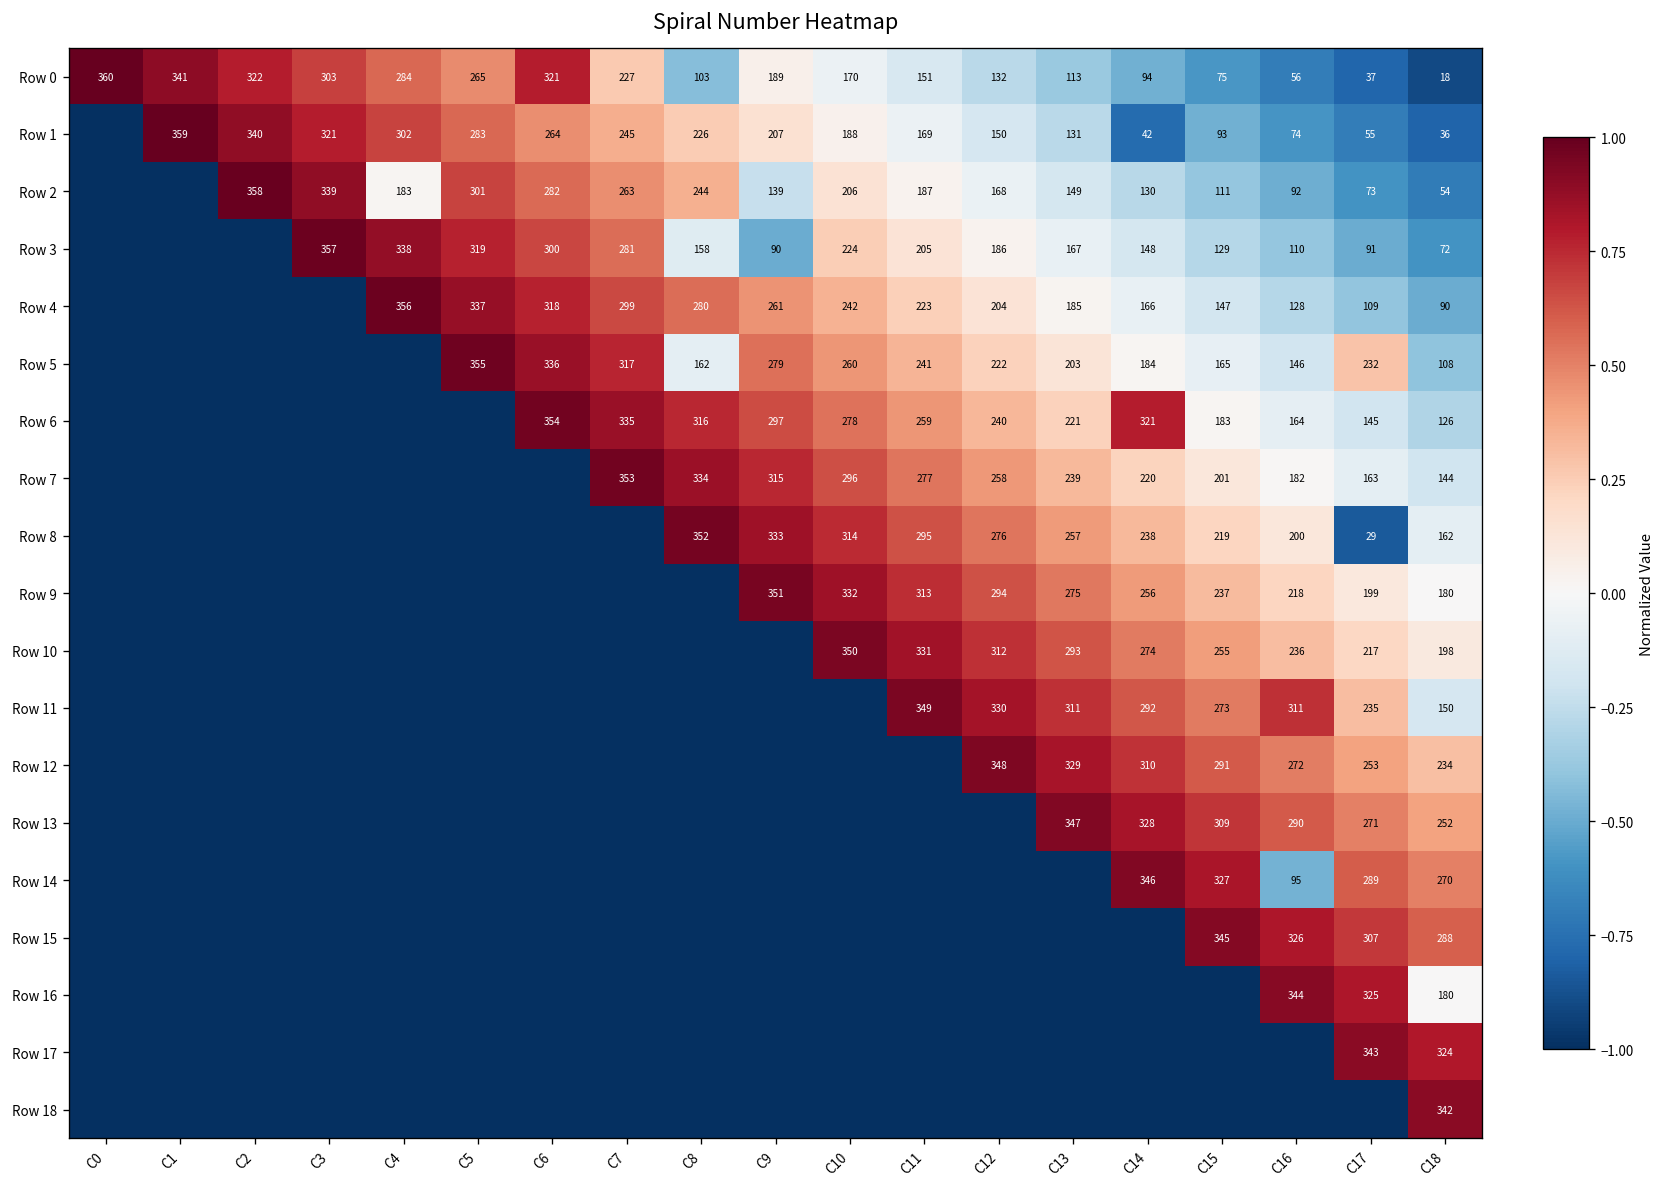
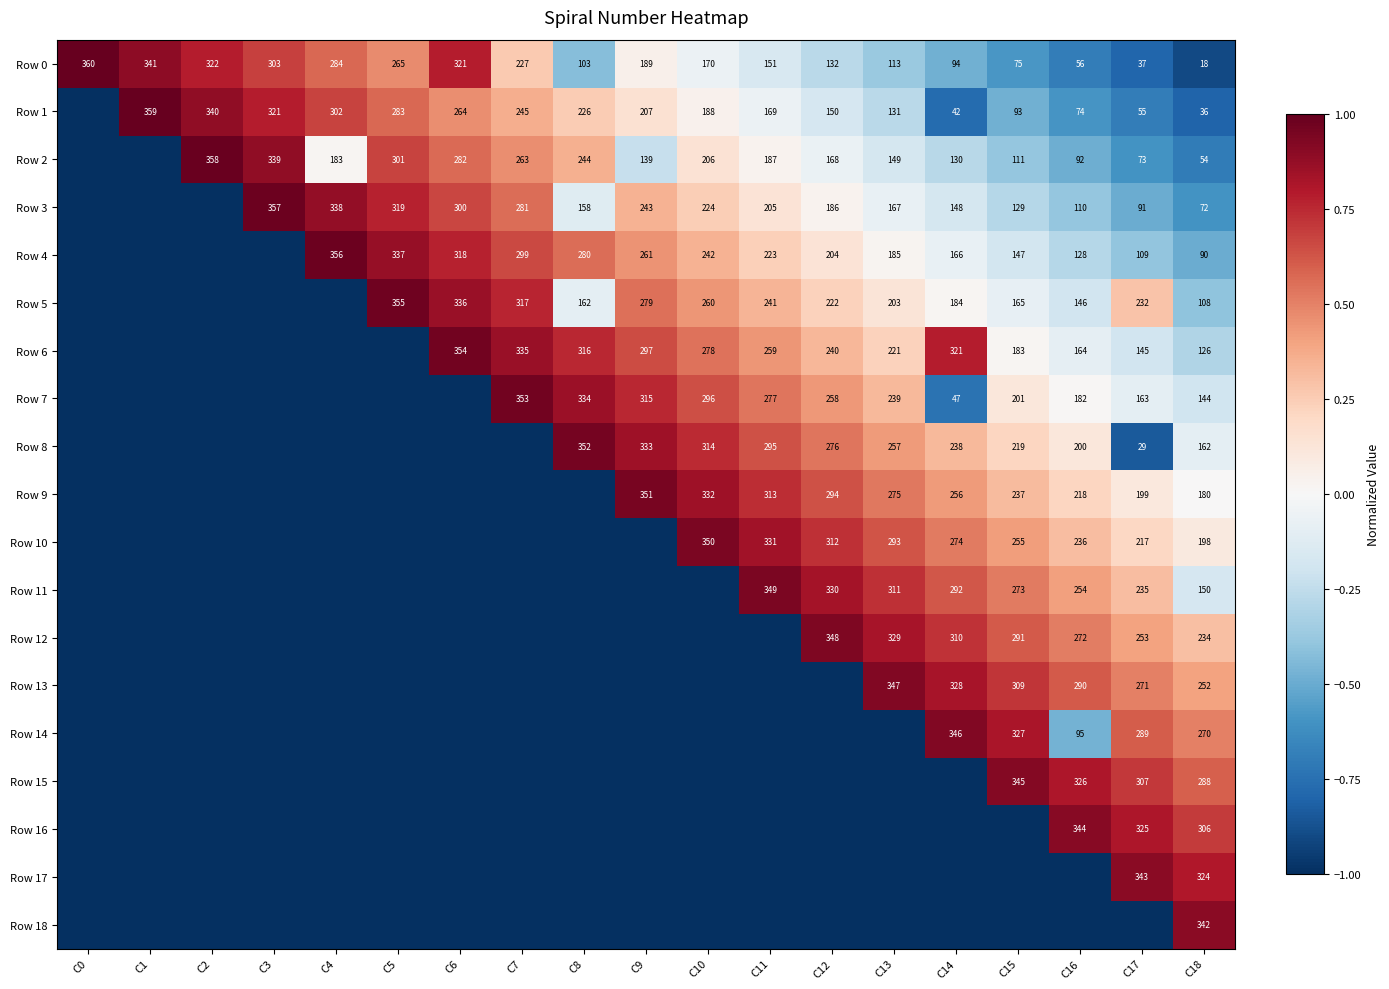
  {
    "Row 0": {
      "C0": 360,
      "C1": 341,
      "C2": 322,
      "C3": 303,
      "C4": 284,
      "C5": 265,
      "C6": 321,
      "C7": 227,
      "C8": 103,
      "C9": 189,
      "C10": 170,
      "C11": 151,
      "C12": 132,
      "C13": 113,
      "C14": 94,
      "C15": 75,
      "C16": 56,
      "C17": 37,
      "C18": 18
    },
    "Row 1": {
      "C1": 359,
      "C2": 340,
      "C3": 321,
      "C4": 302,
      "C5": 283,
      "C6": 264,
      "C7": 245,
      "C8": 226,
      "C9": 207,
      "C10": 188,
      "C11": 169,
      "C12": 150,
      "C13": 131,
      "C14": 42,
      "C15": 93,
      "C16": 74,
      "C17": 55,
      "C18": 36
    },
    "Row 2": {
      "C2": 358,
      "C3": 339,
      "C4": 183,
      "C5": 301,
      "C6": 282,
      "C7": 263,
      "C8": 244,
      "C9": 139,
      "C10": 206,
      "C11": 187,
      "C12": 168,
      "C13": 149,
      "C14": 130,
      "C15": 111,
      "C16": 92,
      "C17": 73,
      "C18": 54
    },
    "Row 3": {
      "C3": 357,
      "C4": 338,
      "C5": 319,
      "C6": 300,
      "C7": 281,
      "C8": 158,
-     "C9": 90,
+     "C9": 243,
      "C10": 224,
      "C11": 205,
      "C12": 186,
      "C13": 167,
      "C14": 148,
      "C15": 129,
      "C16": 110,
      "C17": 91,
      "C18": 72
    },
    "Row 4": {
      "C4": 356,
      "C5": 337,
      "C6": 318,
      "C7": 299,
      "C8": 280,
      "C9": 261,
      "C10": 242,
      "C11": 223,
      "C12": 204,
      "C13": 185,
      "C14": 166,
      "C15": 147,
      "C16": 128,
      "C17": 109,
      "C18": 90
    },
    "Row 5": {
      "C5": 355,
      "C6": 336,
      "C7": 317,
      "C8": 162,
      "C9": 279,
      "C10": 260,
      "C11": 241,
      "C12": 222,
      "C13": 203,
      "C14": 184,
      "C15": 165,
      "C16": 146,
      "C17": 232,
      "C18": 108
    },
    "Row 6": {
      "C6": 354,
      "C7": 335,
      "C8": 316,
      "C9": 297,
      "C10": 278,
      "C11": 259,
      "C12": 240,
      "C13": 221,
      "C14": 321,
      "C15": 183,
      "C16": 164,
      "C17": 145,
      "C18": 126
    },
    "Row 7": {
      "C7": 353,
      "C8": 334,
      "C9": 315,
      "C10": 296,
      "C11": 277,
      "C12": 258,
      "C13": 239,
-     "C14": 220,
+     "C14": 47,
      "C15": 201,
      "C16": 182,
      "C17": 163,
      "C18": 144
    },
    "Row 8": {
      "C8": 352,
      "C9": 333,
      "C10": 314,
      "C11": 295,
      "C12": 276,
      "C13": 257,
      "C14": 238,
      "C15": 219,
      "C16": 200,
      "C17": 29,
      "C18": 162
    },
    "Row 9": {
      "C9": 351,
      "C10": 332,
      "C11": 313,
      "C12": 294,
      "C13": 275,
      "C14": 256,
      "C15": 237,
      "C16": 218,
      "C17": 199,
      "C18": 180
    },
    "Row 10": {
      "C10": 350,
      "C11": 331,
      "C12": 312,
      "C13": 293,
      "C14": 274,
      "C15": 255,
      "C16": 236,
      "C17": 217,
      "C18": 198
    },
    "Row 11": {
      "C11": 349,
      "C12": 330,
      "C13": 311,
      "C14": 292,
      "C15": 273,
-     "C16": 311,
+     "C16": 254,
      "C17": 235,
      "C18": 150
    },
    "Row 12": {
      "C12": 348,
      "C13": 329,
      "C14": 310,
      "C15": 291,
      "C16": 272,
      "C17": 253,
      "C18": 234
    },
    "Row 13": {
      "C13": 347,
      "C14": 328,
      "C15": 309,
      "C16": 290,
      "C17": 271,
      "C18": 252
    },
    "Row 14": {
      "C14": 346,
      "C15": 327,
      "C16": 95,
      "C17": 289,
      "C18": 270
    },
    "Row 15": {
      "C15": 345,
      "C16": 326,
      "C17": 307,
      "C18": 288
    },
    "Row 16": {
      "C16": 344,
      "C17": 325,
-     "C18": 180
+     "C18": 306
    },
    "Row 17": {
      "C17": 343,
      "C18": 324
    },
    "Row 18": {
      "C18": 342
    }
  }
